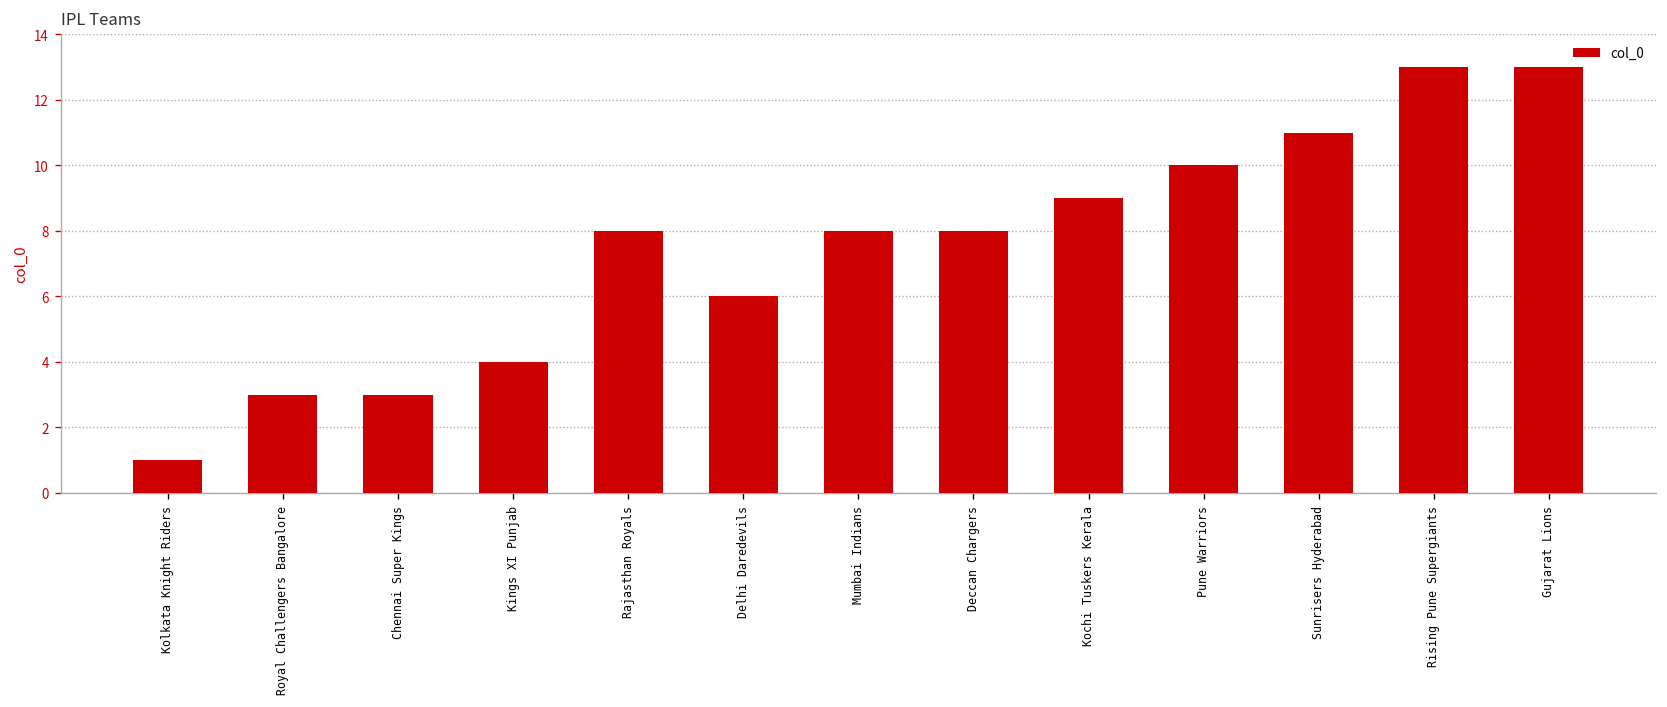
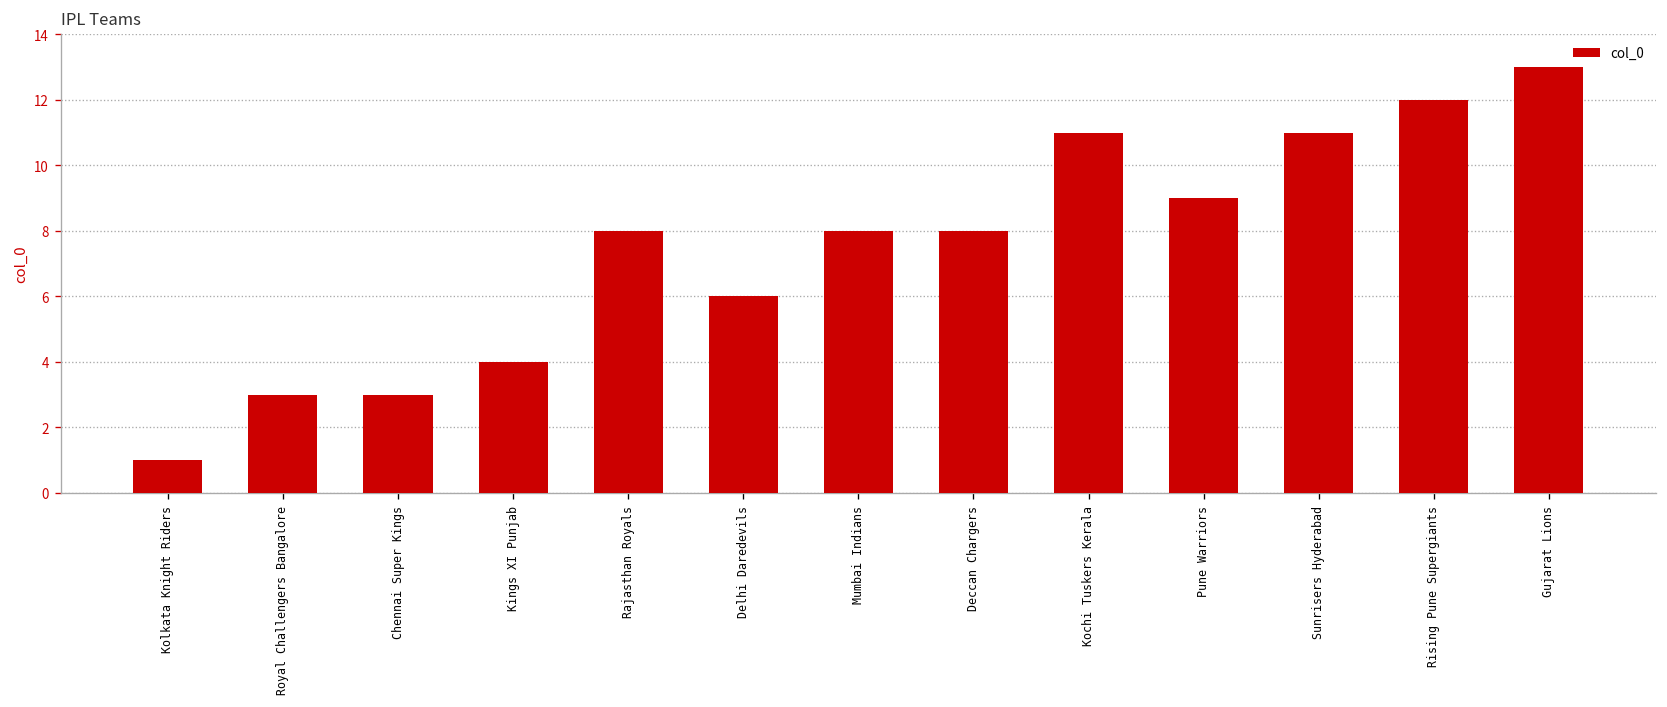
  {
    "Kolkata Knight Riders": 1,
    "Royal Challengers Bangalore": 3,
    "Chennai Super Kings": 3,
    "Kings XI Punjab": 4,
    "Rajasthan Royals": 8,
    "Delhi Daredevils": 6,
    "Mumbai Indians": 8,
    "Deccan Chargers": 8,
-   "Kochi Tuskers Kerala": 9,
-   "Pune Warriors": 10,
+   "Kochi Tuskers Kerala": 11,
+   "Pune Warriors": 9,
    "Sunrisers Hyderabad": 11,
-   "Rising Pune Supergiants": 13,
+   "Rising Pune Supergiants": 12,
    "Gujarat Lions": 13
  }
